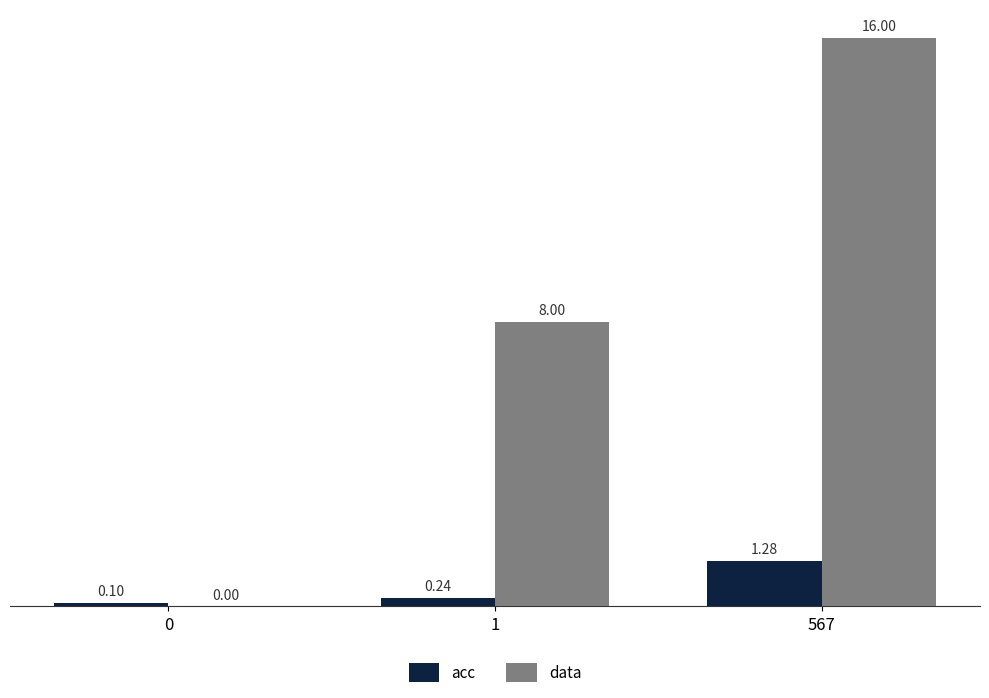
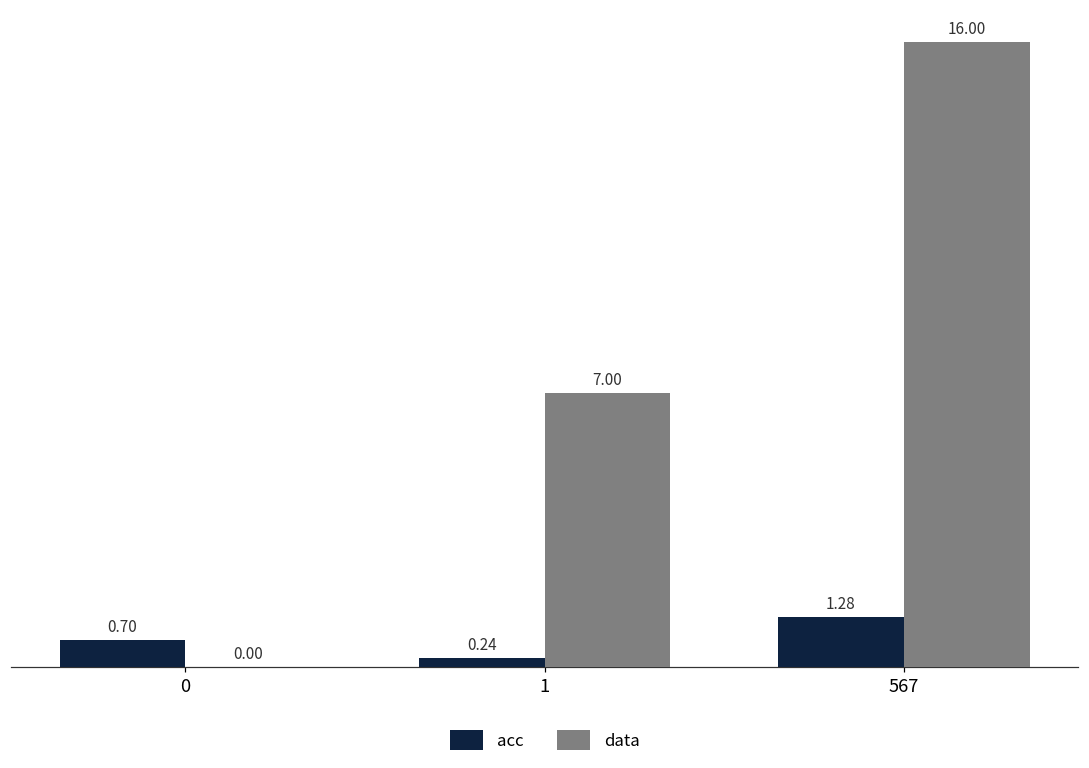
  {
    "acc": {
-     "0": 0.10,
+     "0": 0.70,
      "1": 0.24,
      "567": 1.28
    },
    "data": {
      "0": 0.00,
-     "1": 8.00,
+     "1": 7.00,
      "567": 16.00
    }
  }
